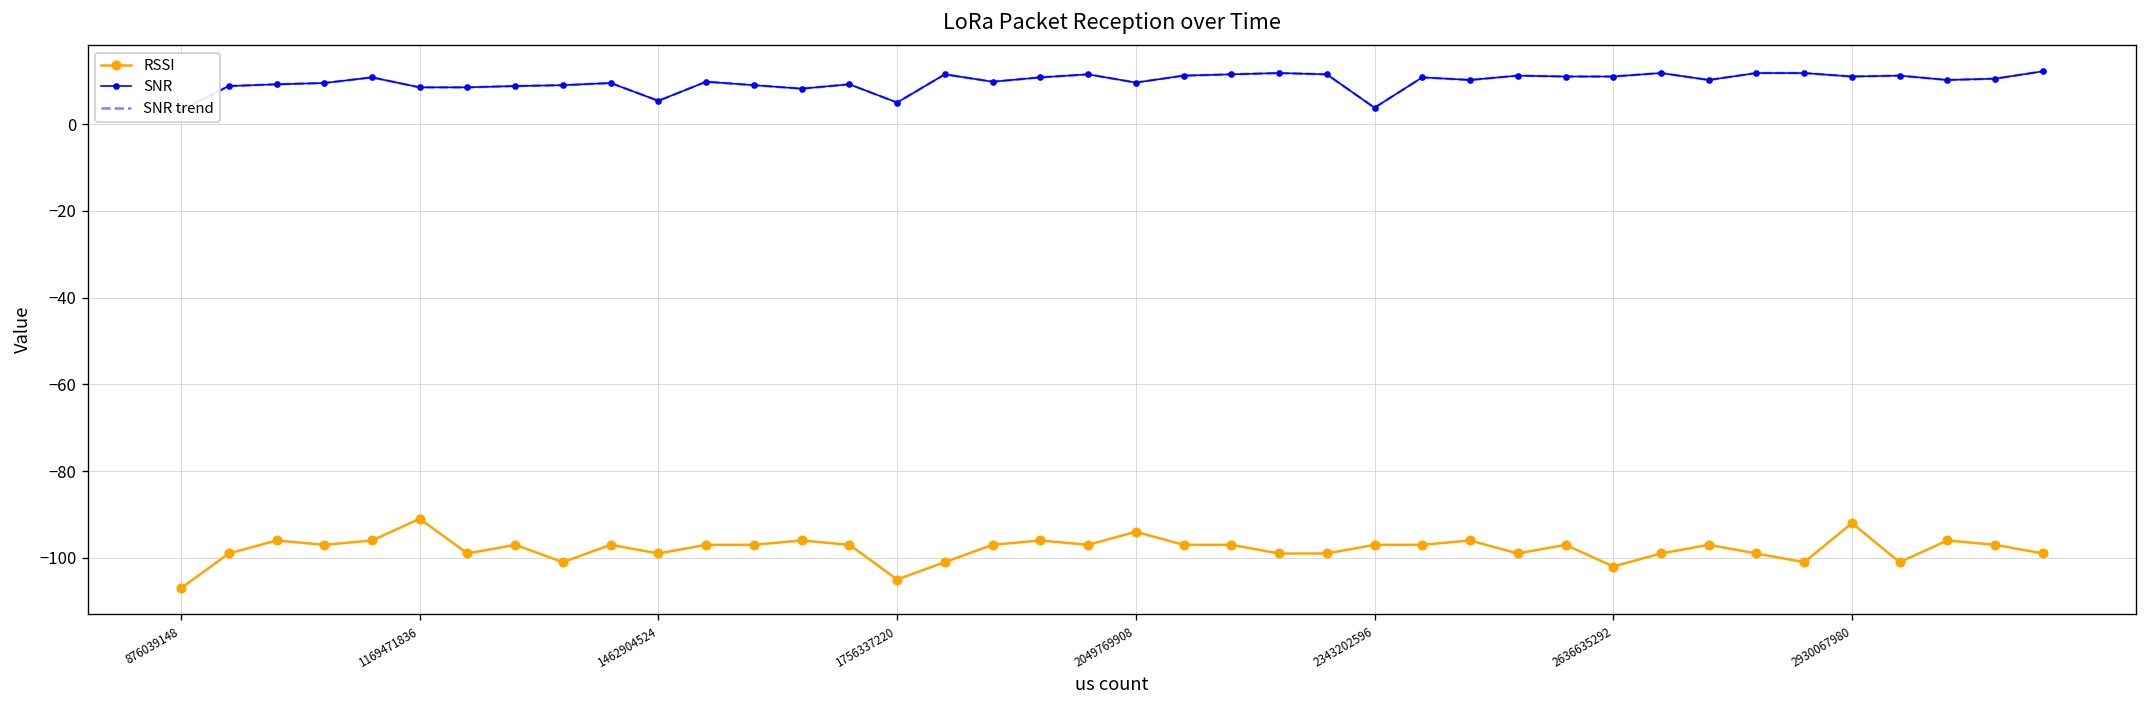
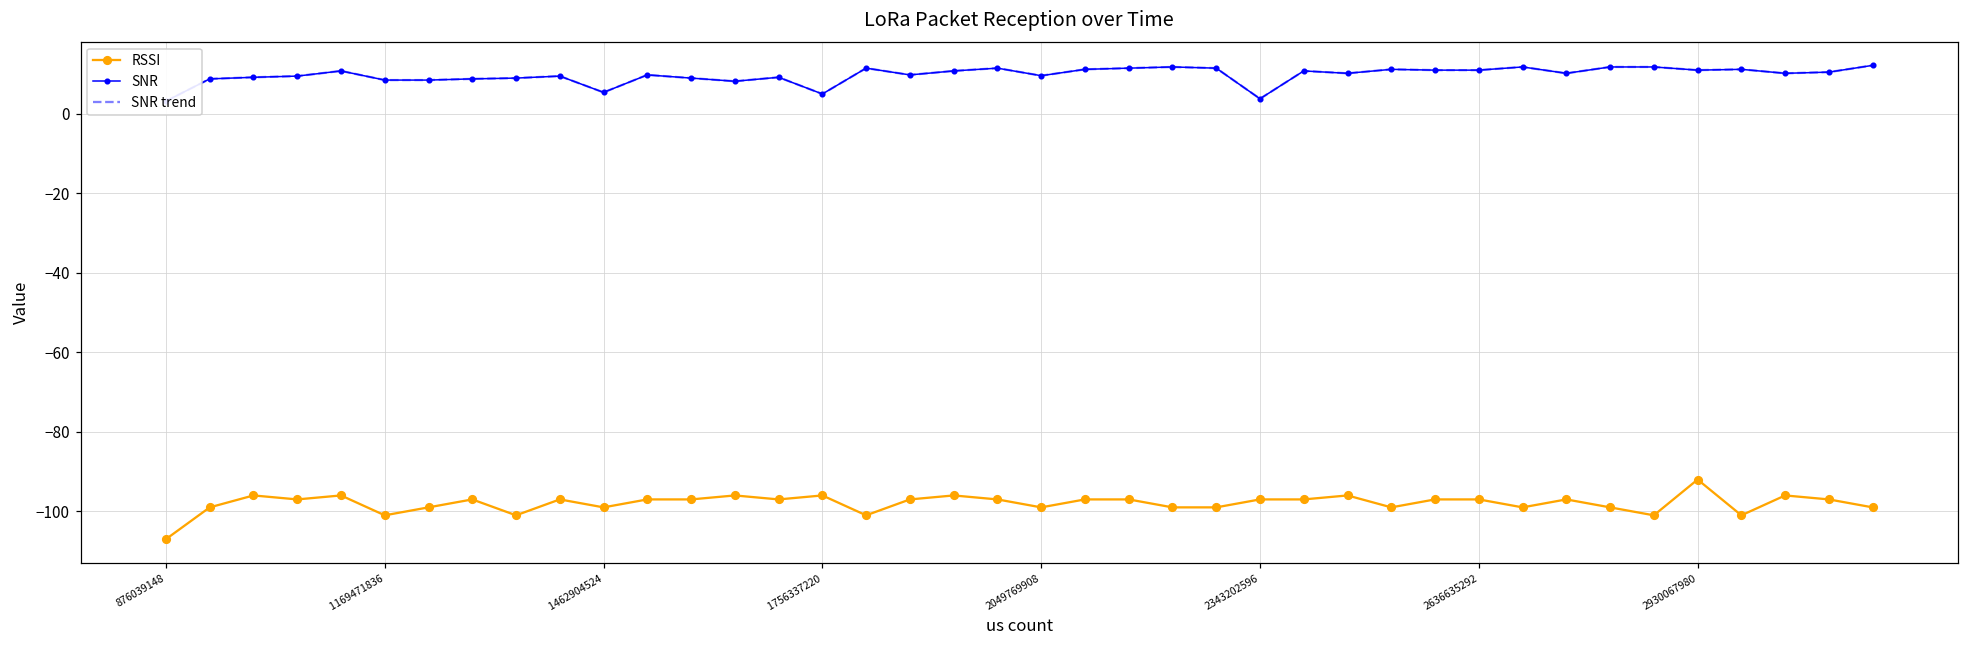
  {
    "RSSI": {
      "876039148": -107,
-     "1169471836": -91,
+     "1169471836": -101,
      "1462904524": -99,
-     "1756337220": -105,
-     "2049769908": -94,
+     "1756337220": -96,
+     "2049769908": -99,
      "2343202596": -97,
-     "2636635292": -102,
+     "2636635292": -97,
      "2930067980": -92
    },
    "SNR trend": {
      "1169471836": 9,
      "1462904524": 5,
      "1756337220": 5,
      "2049769908": 10,
      "2343202596": 4,
      "2636635292": 11,
      "2930067980": 11
    }
  }
